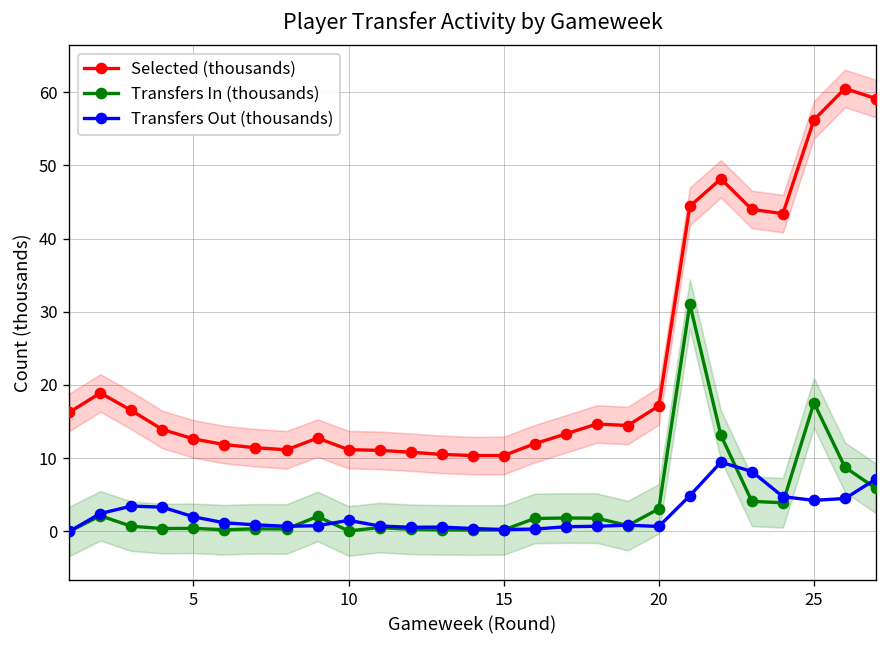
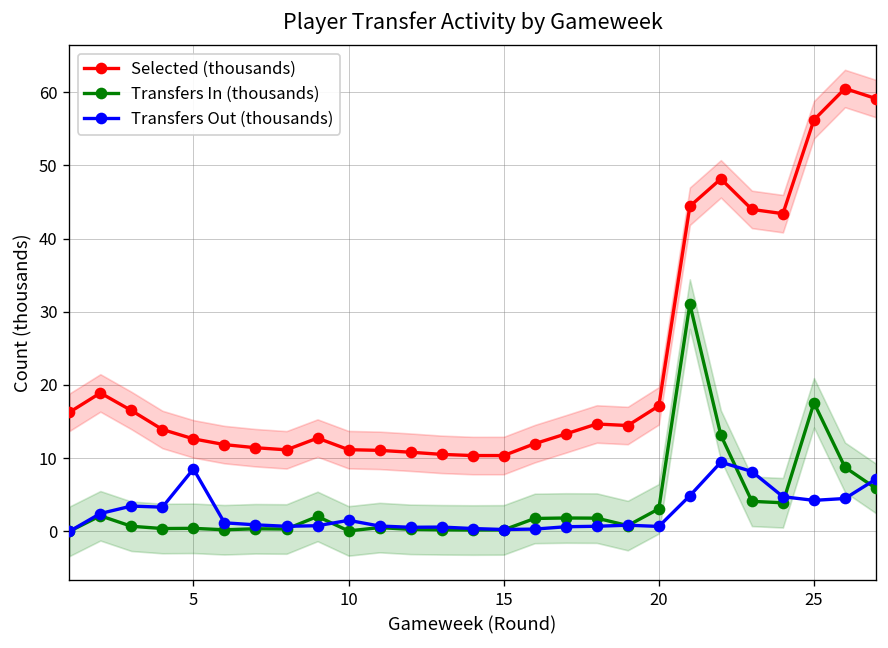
  {
    "Transfers Out (thousands)": {
-     "5": 2,
+     "5": 9,
      "10": 2,
      "20": 1,
      "25": 4
    }
  }
